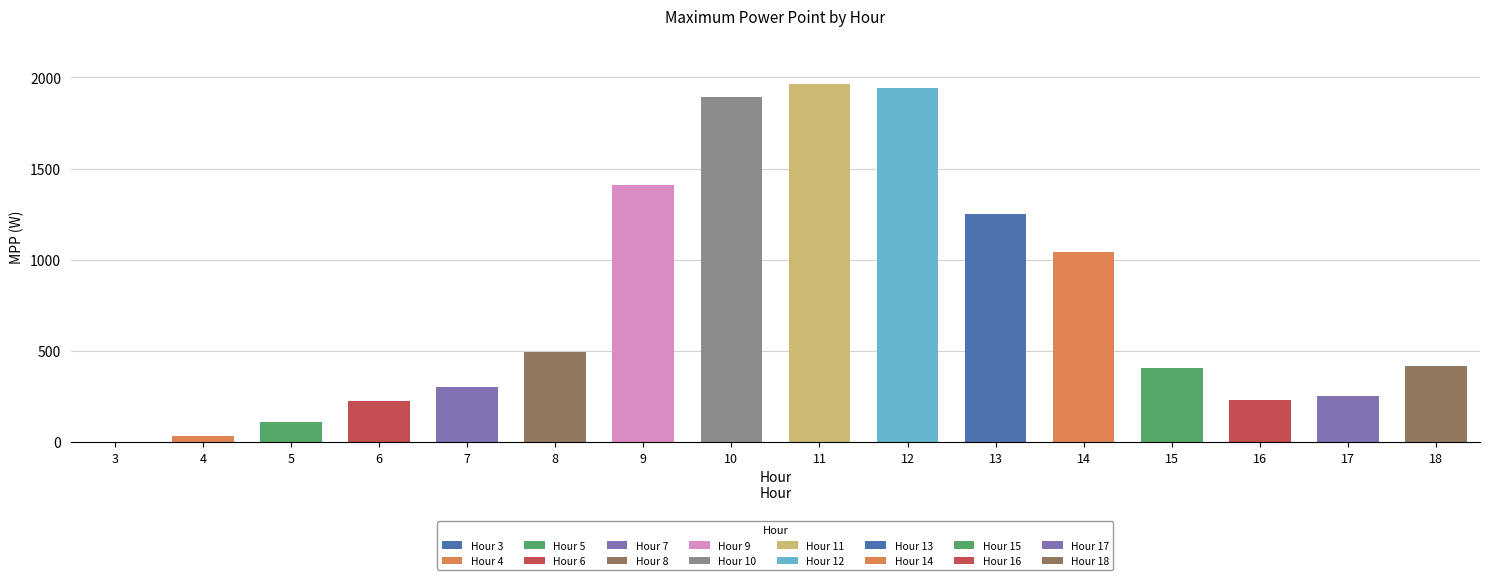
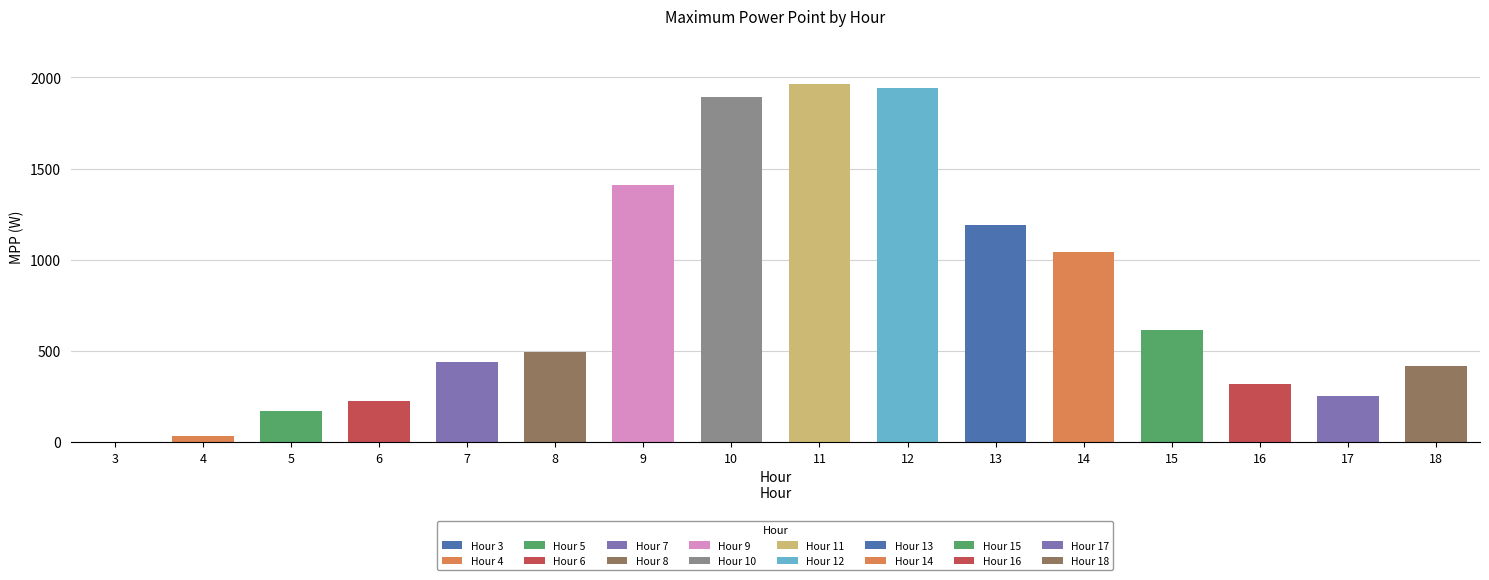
  {
    "3": 0,
    "4": 30,
-   "5": 110,
+   "5": 170,
    "6": 220,
-   "7": 300,
+   "7": 440,
    "8": 490,
    "9": 1410,
    "10": 1890,
    "11": 1960,
    "12": 1940,
-   "13": 1250,
+   "13": 1190,
    "14": 1040,
-   "15": 410,
-   "16": 230,
+   "15": 620,
+   "16": 320,
    "17": 250,
    "18": 420
  }
